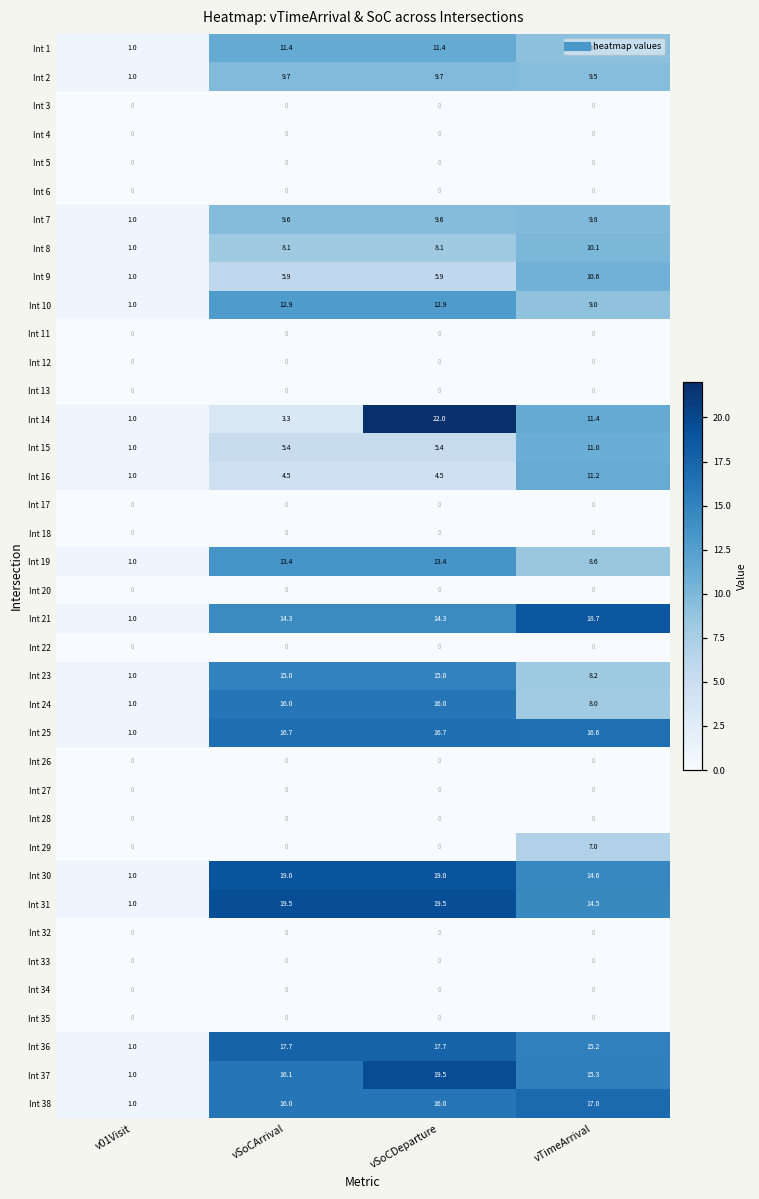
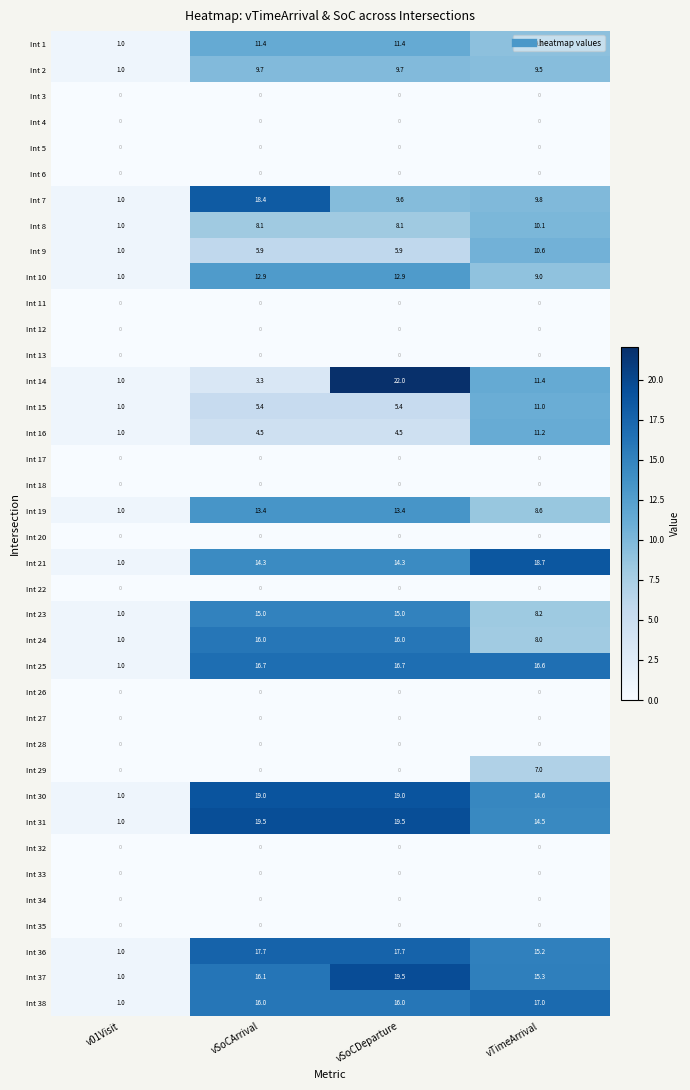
  {
    "Int 1": {
      "v01Visit": 1.0,
      "vSoCArrival": 11.4,
      "vSoCDeparture": 11.4
    },
    "Int 2": {
      "v01Visit": 1.0,
      "vSoCArrival": 9.7,
      "vSoCDeparture": 9.7,
      "vTimeArrival": 9.5
    },
    "Int 3": {
      "v01Visit": 0,
      "vSoCArrival": 0,
      "vSoCDeparture": 0,
      "vTimeArrival": 0
    },
    "Int 4": {
      "v01Visit": 0,
      "vSoCArrival": 0,
      "vSoCDeparture": 0,
      "vTimeArrival": 0
    },
    "Int 5": {
      "v01Visit": 0,
      "vSoCArrival": 0,
      "vSoCDeparture": 0,
      "vTimeArrival": 0
    },
    "Int 6": {
      "v01Visit": 0,
      "vSoCArrival": 0,
      "vSoCDeparture": 0,
      "vTimeArrival": 0
    },
    "Int 7": {
      "v01Visit": 1.0,
-     "vSoCArrival": 9.6,
+     "vSoCArrival": 18.4,
      "vSoCDeparture": 9.6,
      "vTimeArrival": 9.8
    },
    "Int 8": {
      "v01Visit": 1.0,
      "vSoCArrival": 8.1,
      "vSoCDeparture": 8.1,
      "vTimeArrival": 10.1
    },
    "Int 9": {
      "v01Visit": 1.0,
      "vSoCArrival": 5.9,
      "vSoCDeparture": 5.9,
      "vTimeArrival": 10.6
    },
    "Int 10": {
      "v01Visit": 1.0,
      "vSoCArrival": 12.9,
      "vSoCDeparture": 12.9,
      "vTimeArrival": 9.0
    },
    "Int 11": {
      "v01Visit": 0,
      "vSoCArrival": 0,
      "vSoCDeparture": 0,
      "vTimeArrival": 0
    },
    "Int 12": {
      "v01Visit": 0,
      "vSoCArrival": 0,
      "vSoCDeparture": 0,
      "vTimeArrival": 0
    },
    "Int 13": {
      "v01Visit": 0,
      "vSoCArrival": 0,
      "vSoCDeparture": 0,
      "vTimeArrival": 0
    },
    "Int 14": {
      "v01Visit": 1.0,
      "vSoCArrival": 3.3,
      "vSoCDeparture": 22.0,
      "vTimeArrival": 11.4
    },
    "Int 15": {
      "v01Visit": 1.0,
      "vSoCArrival": 5.4,
      "vSoCDeparture": 5.4,
      "vTimeArrival": 11.0
    },
    "Int 16": {
      "v01Visit": 1.0,
      "vSoCArrival": 4.5,
      "vSoCDeparture": 4.5,
      "vTimeArrival": 11.2
    },
    "Int 17": {
      "v01Visit": 0,
      "vSoCArrival": 0,
      "vSoCDeparture": 0,
      "vTimeArrival": 0
    },
    "Int 18": {
      "v01Visit": 0,
      "vSoCArrival": 0,
      "vSoCDeparture": 0,
      "vTimeArrival": 0
    },
    "Int 19": {
      "v01Visit": 1.0,
      "vSoCArrival": 13.4,
      "vSoCDeparture": 13.4,
      "vTimeArrival": 8.6
    },
    "Int 20": {
      "v01Visit": 0,
      "vSoCArrival": 0,
      "vSoCDeparture": 0,
      "vTimeArrival": 0
    },
    "Int 21": {
      "v01Visit": 1.0,
      "vSoCArrival": 14.3,
      "vSoCDeparture": 14.3,
      "vTimeArrival": 18.7
    },
    "Int 22": {
      "v01Visit": 0,
      "vSoCArrival": 0,
      "vSoCDeparture": 0,
      "vTimeArrival": 0
    },
    "Int 23": {
      "v01Visit": 1.0,
      "vSoCArrival": 15.0,
      "vSoCDeparture": 15.0,
      "vTimeArrival": 8.2
    },
    "Int 24": {
      "v01Visit": 1.0,
      "vSoCArrival": 16.0,
      "vSoCDeparture": 16.0,
      "vTimeArrival": 8.0
    },
    "Int 25": {
      "v01Visit": 1.0,
      "vSoCArrival": 16.7,
      "vSoCDeparture": 16.7,
      "vTimeArrival": 16.6
    },
    "Int 26": {
      "v01Visit": 0,
      "vSoCArrival": 0,
      "vSoCDeparture": 0,
      "vTimeArrival": 0
    },
    "Int 27": {
      "v01Visit": 0,
      "vSoCArrival": 0,
      "vSoCDeparture": 0,
      "vTimeArrival": 0
    },
    "Int 28": {
      "v01Visit": 0,
      "vSoCArrival": 0,
      "vSoCDeparture": 0,
      "vTimeArrival": 0
    },
    "Int 29": {
      "v01Visit": 0,
      "vSoCArrival": 0,
      "vSoCDeparture": 0,
      "vTimeArrival": 7.0
    },
    "Int 30": {
      "v01Visit": 1.0,
      "vSoCArrival": 19.0,
      "vSoCDeparture": 19.0,
      "vTimeArrival": 14.6
    },
    "Int 31": {
      "v01Visit": 1.0,
      "vSoCArrival": 19.5,
      "vSoCDeparture": 19.5,
      "vTimeArrival": 14.5
    },
    "Int 32": {
      "v01Visit": 0,
      "vSoCArrival": 0,
      "vSoCDeparture": 0,
      "vTimeArrival": 0
    },
    "Int 33": {
      "v01Visit": 0,
      "vSoCArrival": 0,
      "vSoCDeparture": 0,
      "vTimeArrival": 0
    },
    "Int 34": {
      "v01Visit": 0,
      "vSoCArrival": 0,
      "vSoCDeparture": 0,
      "vTimeArrival": 0
    },
    "Int 35": {
      "v01Visit": 0,
      "vSoCArrival": 0,
      "vSoCDeparture": 0,
      "vTimeArrival": 0
    },
    "Int 36": {
      "v01Visit": 1.0,
      "vSoCArrival": 17.7,
      "vSoCDeparture": 17.7,
      "vTimeArrival": 15.2
    },
    "Int 37": {
      "v01Visit": 1.0,
      "vSoCArrival": 16.1,
      "vSoCDeparture": 19.5,
      "vTimeArrival": 15.3
    },
    "Int 38": {
      "v01Visit": 1.0,
      "vSoCArrival": 16.0,
      "vSoCDeparture": 16.0,
      "vTimeArrival": 17.0
    }
  }
